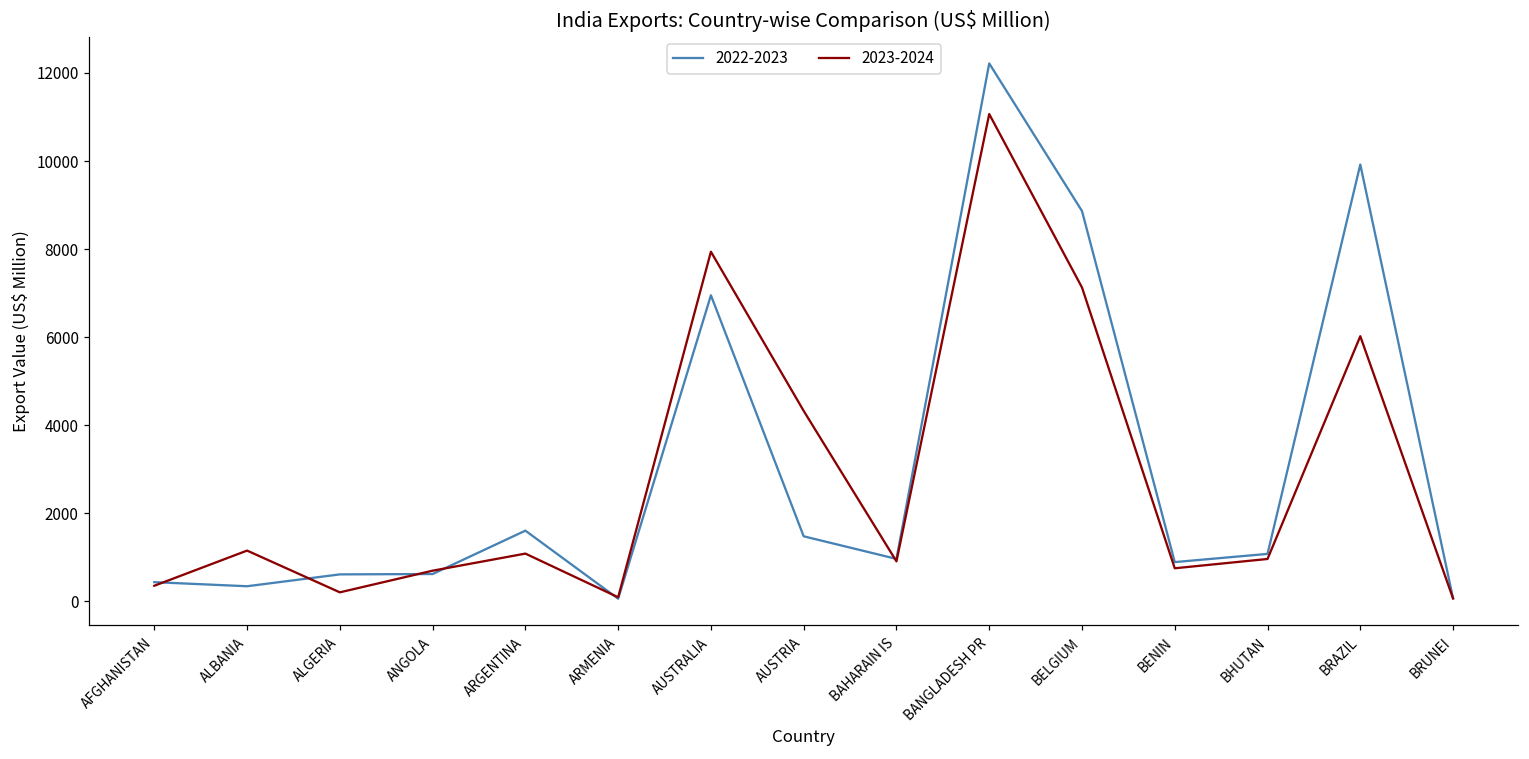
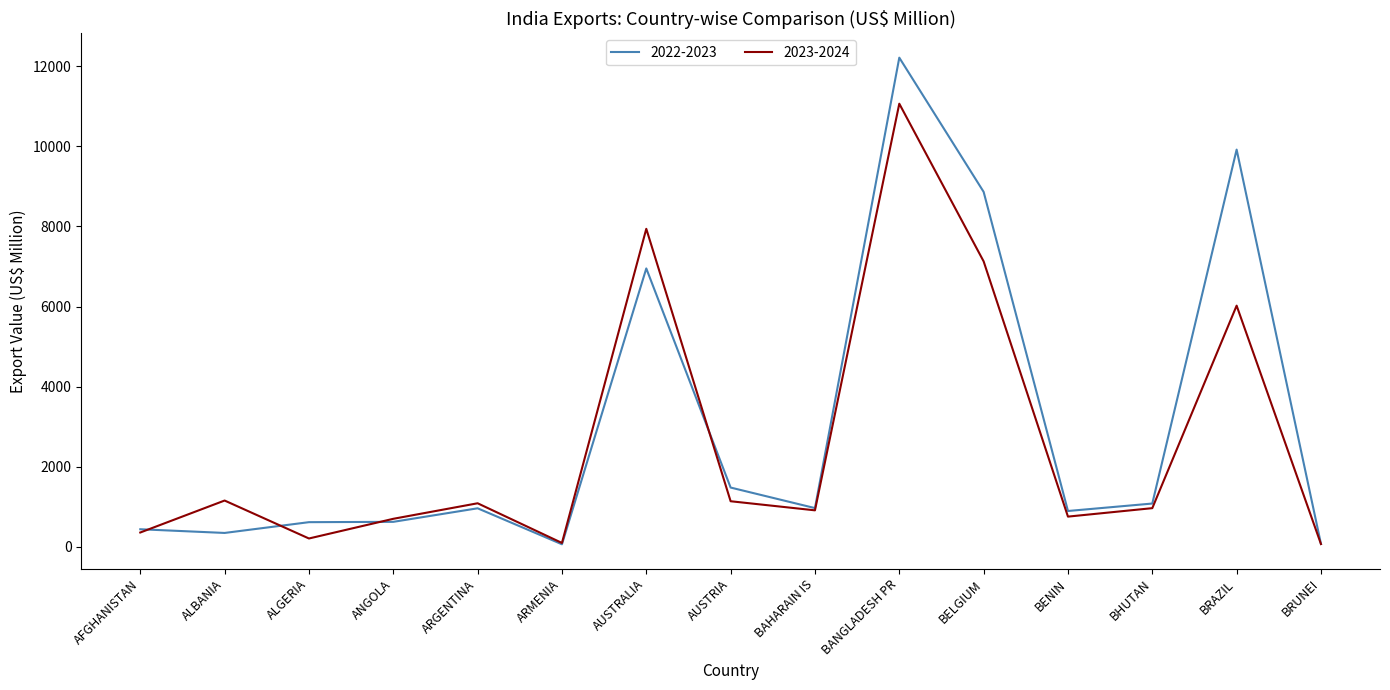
  {
    "2022-2023": {
      "AFGHANISTAN": 400,
      "ALBANIA": 300,
      "ALGERIA": 600,
      "ANGOLA": 600,
-     "ARGENTINA": 1600,
+     "ARGENTINA": 1000,
      "AUSTRALIA": 7000,
      "AUSTRIA": 1500,
      "BANGLADESH PR": 12200,
      "BELGIUM": 8900,
      "BENIN": 900,
      "BHUTAN": 1100,
      "BRAZIL": 9900
    },
    "2023-2024": {
      "AFGHANISTAN": 400,
      "ALBANIA": 1200,
      "ALGERIA": 200,
      "ANGOLA": 700,
      "ARGENTINA": 1100,
      "AUSTRALIA": 7900,
-     "AUSTRIA": 4300,
+     "AUSTRIA": 1100,
      "BANGLADESH PR": 11100,
      "BELGIUM": 7100,
      "BENIN": 800,
      "BHUTAN": 1000,
      "BRAZIL": 6000
    }
  }
